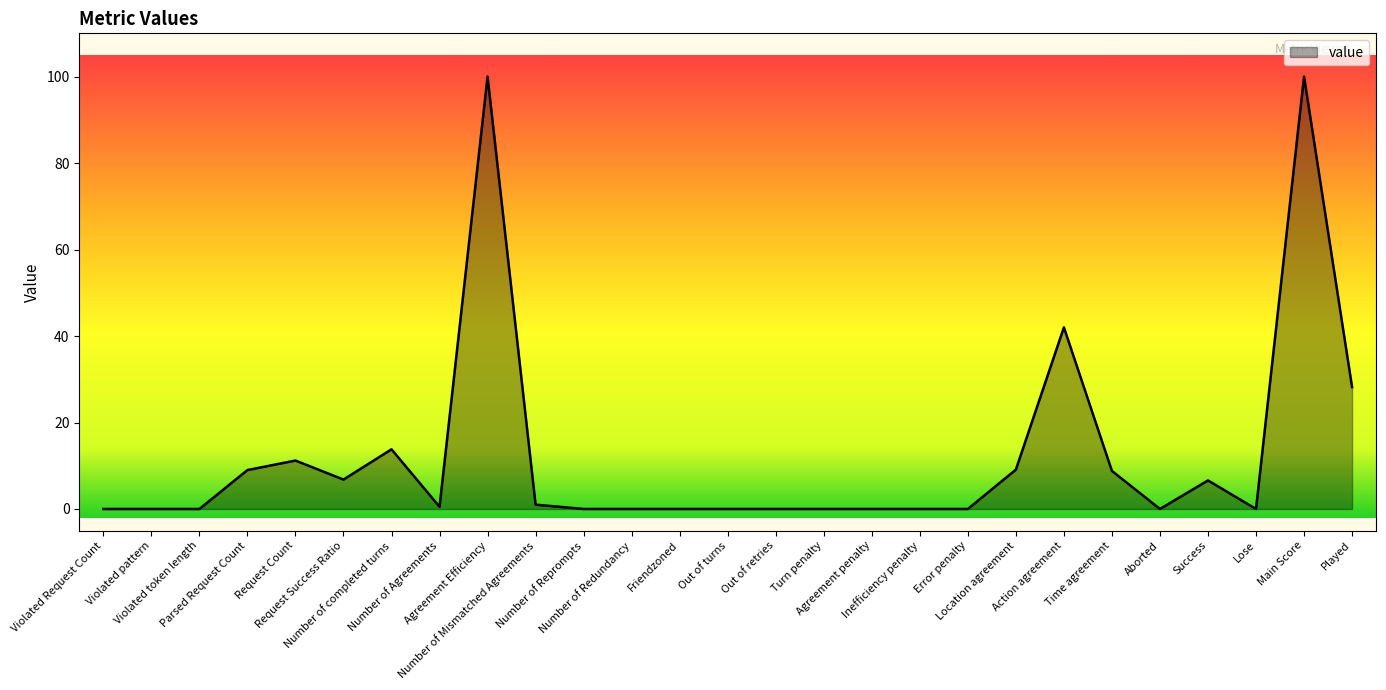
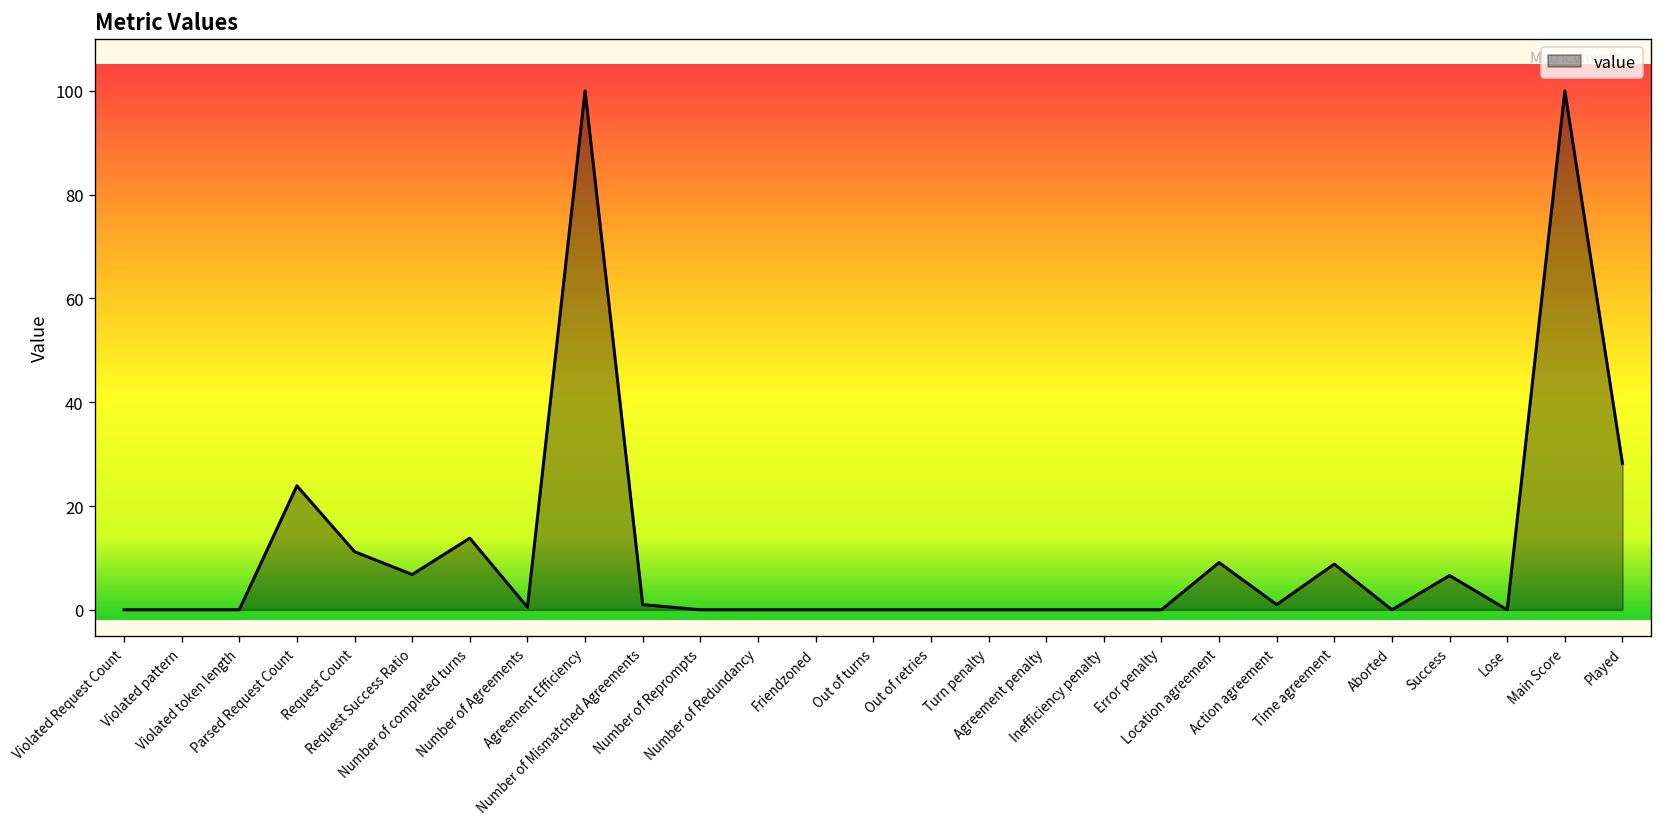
  {
    "Violated Request Count": 0,
    "Violated pattern": 0,
    "Violated token length": 0,
-   "Parsed Request Count": 9,
+   "Parsed Request Count": 24,
    "Request Count": 11,
    "Request Success Ratio": 7,
    "Number of completed turns": 14,
    "Number of Agreements": 1,
    "Agreement Efficiency": 100,
    "Number of Mismatched Agreements": 1,
    "Number of Reprompts": 0,
    "Number of Redundancy": 0,
    "Friendzoned": 0,
    "Out of turns": 0,
    "Out of retries": 0,
    "Turn penalty": 0,
    "Agreement penalty": 0,
    "Inefficiency penalty": 0,
    "Error penalty": 0,
    "Location agreement": 9,
-   "Action agreement": 42,
+   "Action agreement": 1,
    "Time agreement": 9,
    "Aborted": 0,
    "Success": 7,
    "Lose": 0,
    "Main Score": 100,
    "Played": 28
  }
